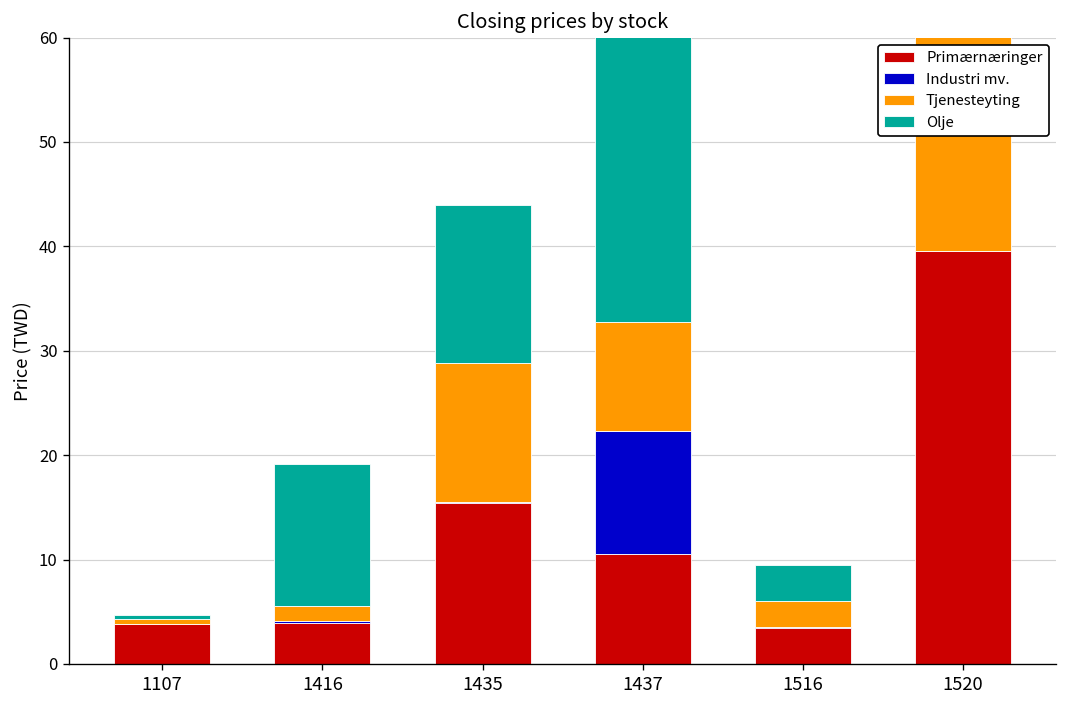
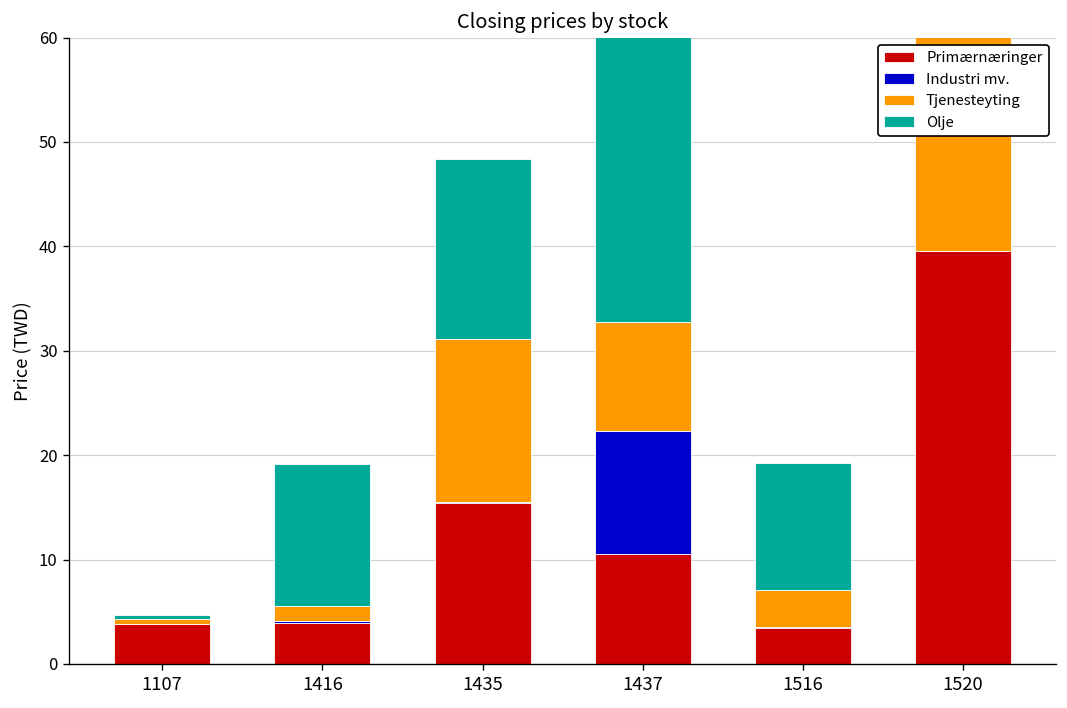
  {
    "Primærnæringer": {
      "1107": 4,
      "1416": 4,
      "1435": 15,
      "1437": 11,
      "1516": 3,
      "1520": 40
    },
    "Industri mv.": {
      "1437": 12,
      "1520": 0
    },
    "Tjenesteyting": {
      "1107": 0,
      "1416": 1,
-     "1435": 13,
+     "1435": 16,
      "1437": 11,
-     "1516": 2
+     "1516": 4
    },
    "Olje": {
      "1107": 0,
      "1416": 14,
-     "1435": 15,
-     "1516": 3
+     "1435": 17,
+     "1516": 12
    }
  }
